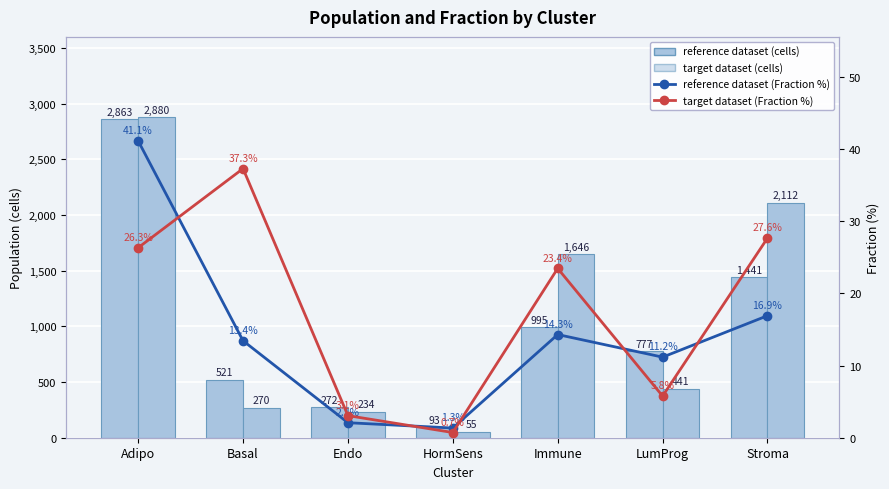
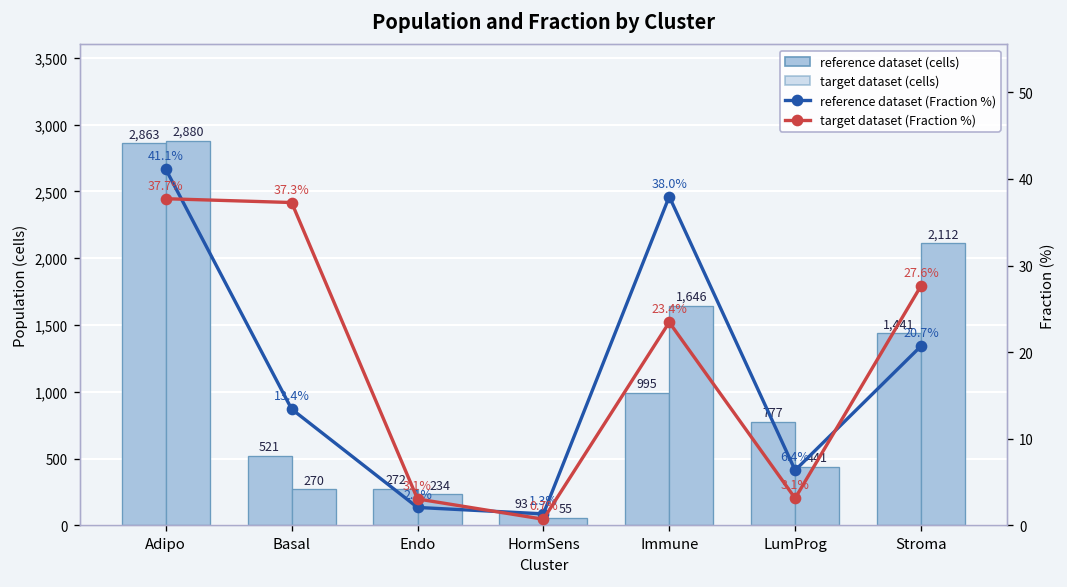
  {
    "reference dataset (Fraction %)": {
      "Adipo": "41.1%",
      "Basal": "13.4%",
-     "Immune": "14.3%",
-     "LumProg": "11.2%",
-     "Stroma": "16.9%"
+     "Immune": "38.0%",
+     "LumProg": "6.4%",
+     "Stroma": "20.7%"
    },
    "target dataset (Fraction %)": {
-     "Adipo": "26.3%",
+     "Adipo": "37.7%",
      "Basal": "37.3%",
      "Immune": "23.4%",
-     "LumProg": "5.8%",
+     "LumProg": "3.1%",
      "Stroma": "27.6%"
    }
  }
